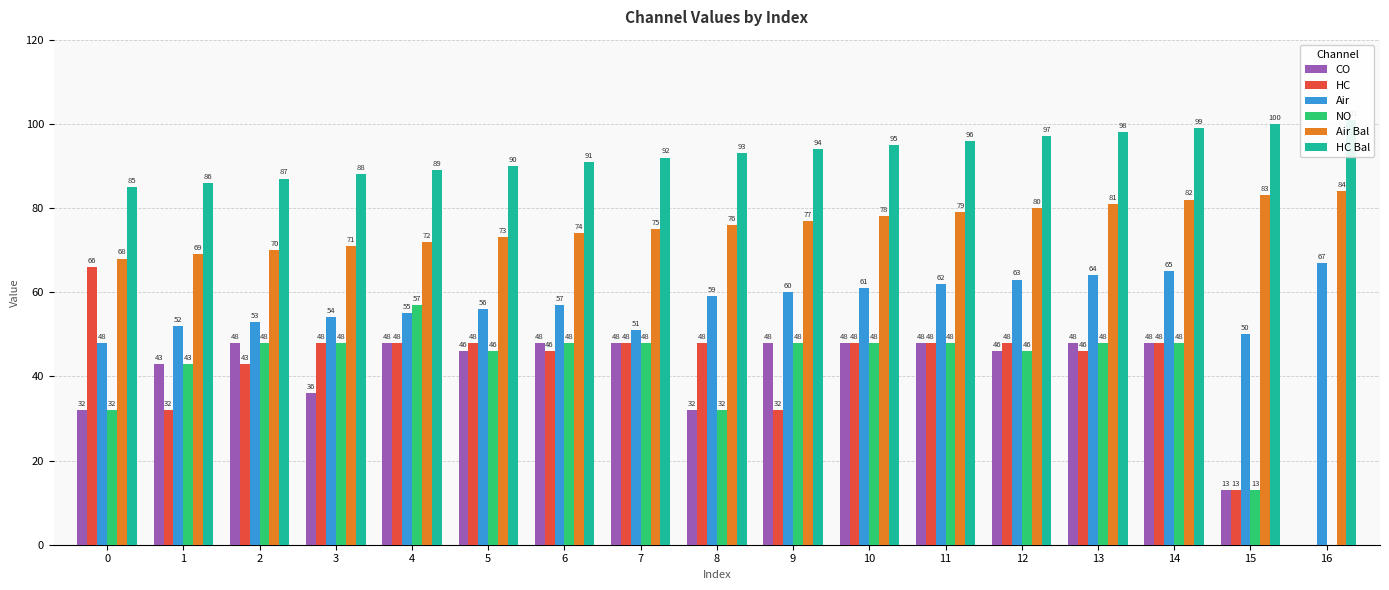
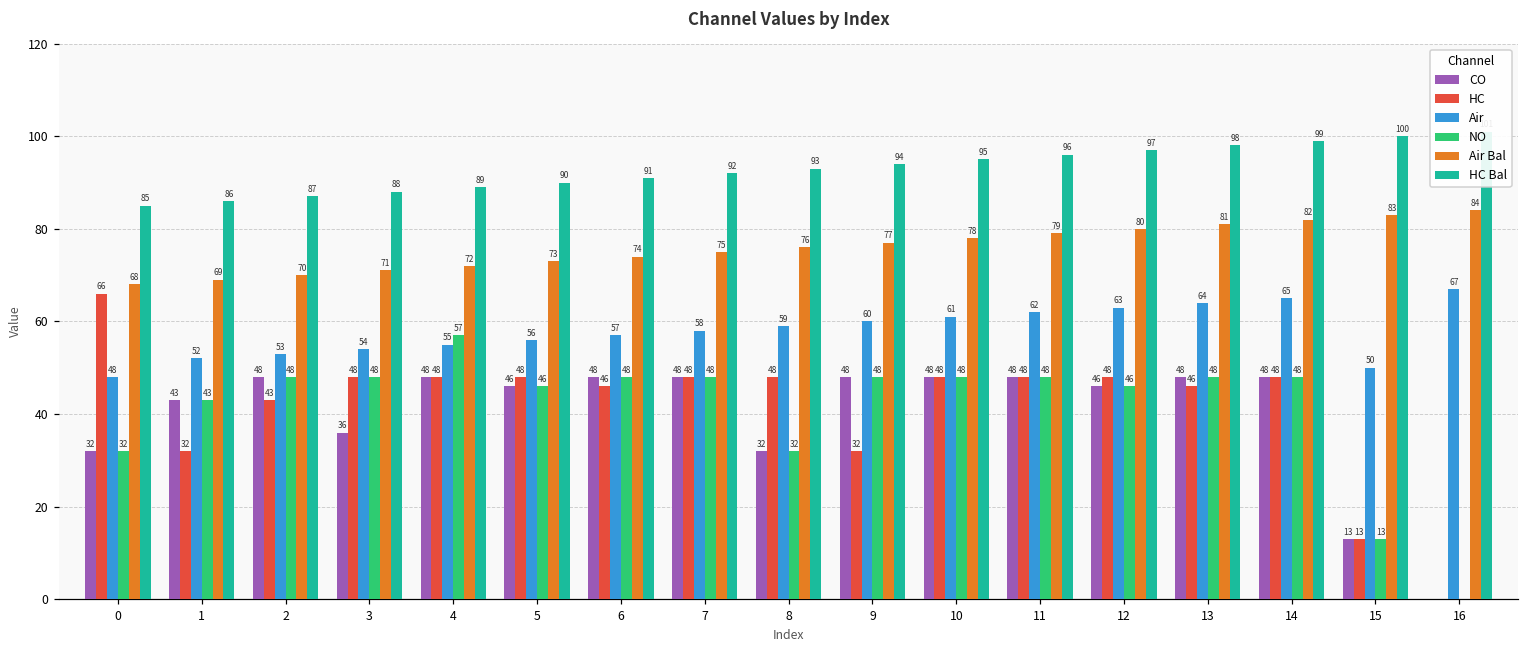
  {
    "CO": {
      "0": 32,
      "1": 43,
      "2": 48,
      "3": 36,
      "4": 48,
      "5": 46,
      "6": 48,
      "7": 48,
      "8": 32,
      "9": 48,
      "10": 48,
      "11": 48,
      "12": 46,
      "13": 48,
      "14": 48,
      "15": 13
    },
    "Air": {
      "0": 48,
      "1": 52,
      "2": 53,
      "3": 54,
      "4": 55,
      "5": 56,
      "6": 57,
-     "7": 51,
+     "7": 58,
      "8": 59,
      "9": 60,
      "10": 61,
      "11": 62,
      "12": 63,
      "13": 64,
      "14": 65,
      "15": 50,
      "16": 67
    }
  }
